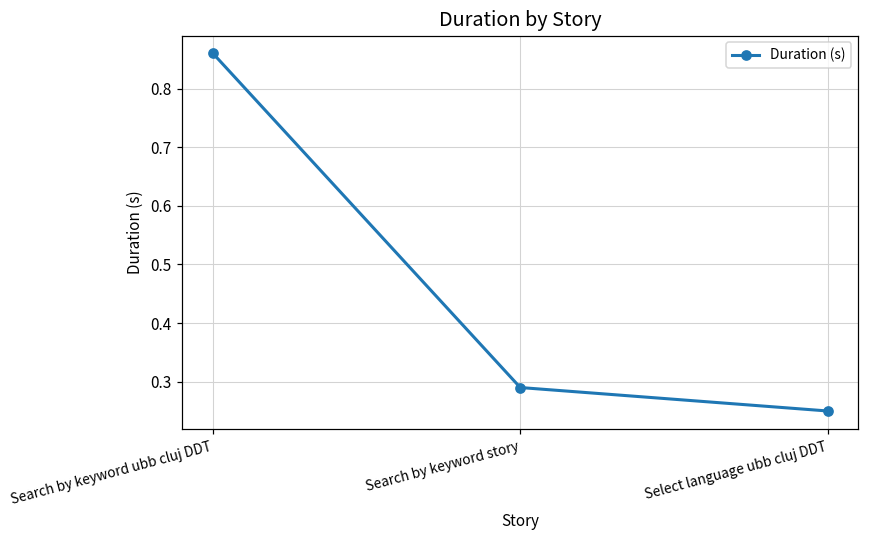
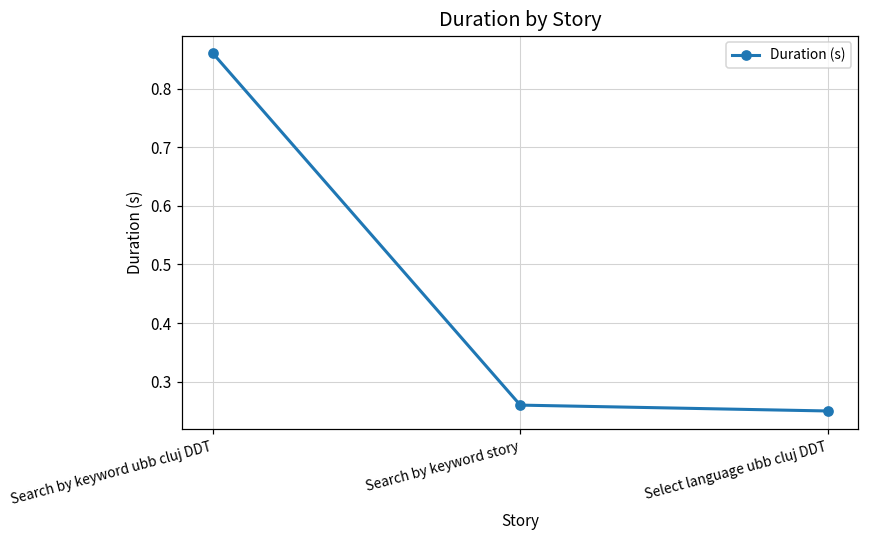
  {
    "Search by keyword ubb cluj DDT": 0.86,
-   "Search by keyword story": 0.29,
+   "Search by keyword story": 0.26,
    "Select language ubb cluj DDT": 0.25
  }
